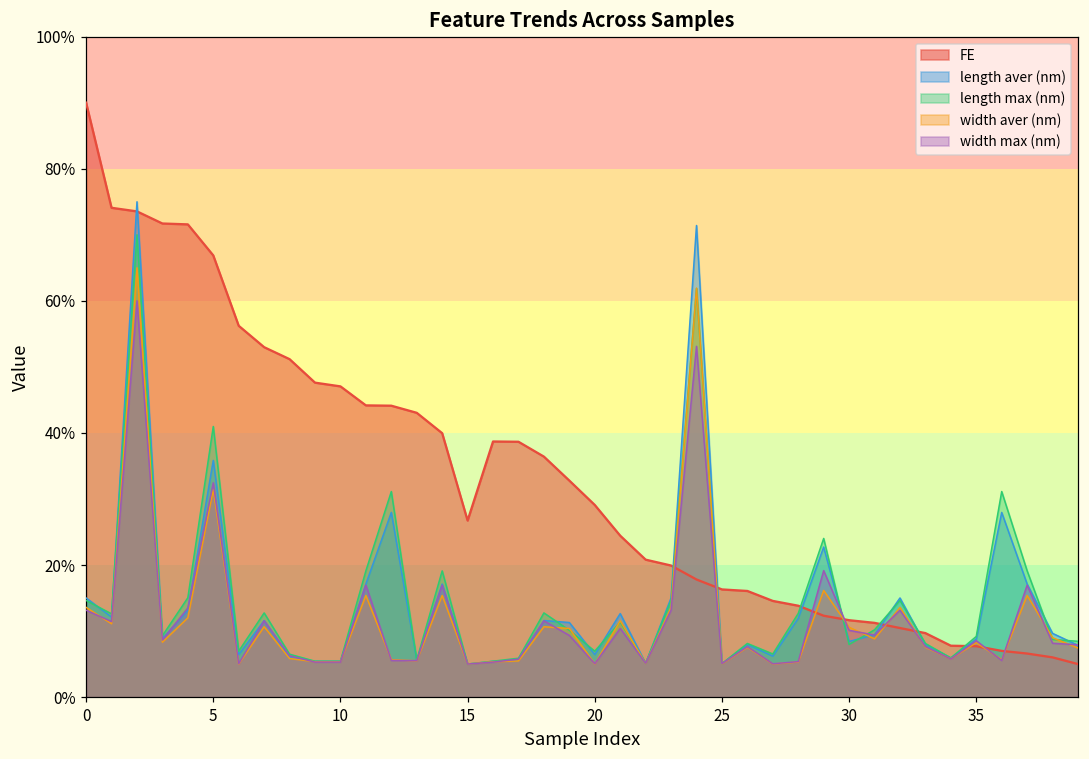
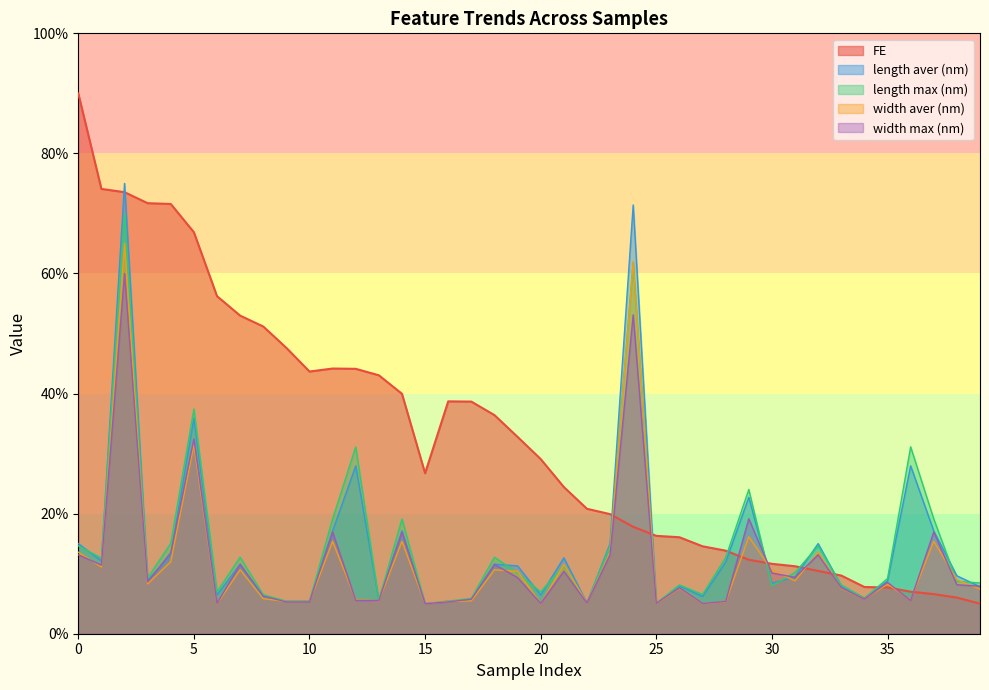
  {
    "FE": {
      "0": "90%",
      "5": "67%",
-     "10": "47%",
+     "10": "44%",
      "15": "27%",
      "20": "29%",
      "25": "16%",
      "30": "12%",
      "35": "8%"
    },
    "length aver (nm)": {
      "5": "36%",
      "20": "6%",
      "30": "8%"
    },
    "length max (nm)": {
-     "5": "41%",
+     "5": "37%",
      "20": "7%",
      "30": "8%"
    },
    "width aver (nm)": {
      "5": "31%",
      "30": "11%"
    },
    "width max (nm)": {
      "5": "32%",
      "30": "10%"
    }
  }
